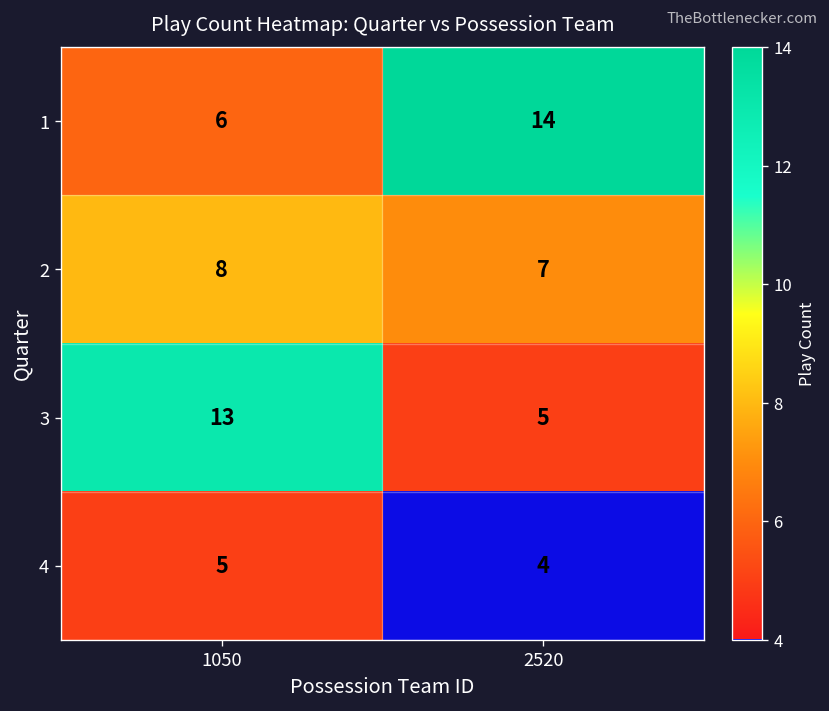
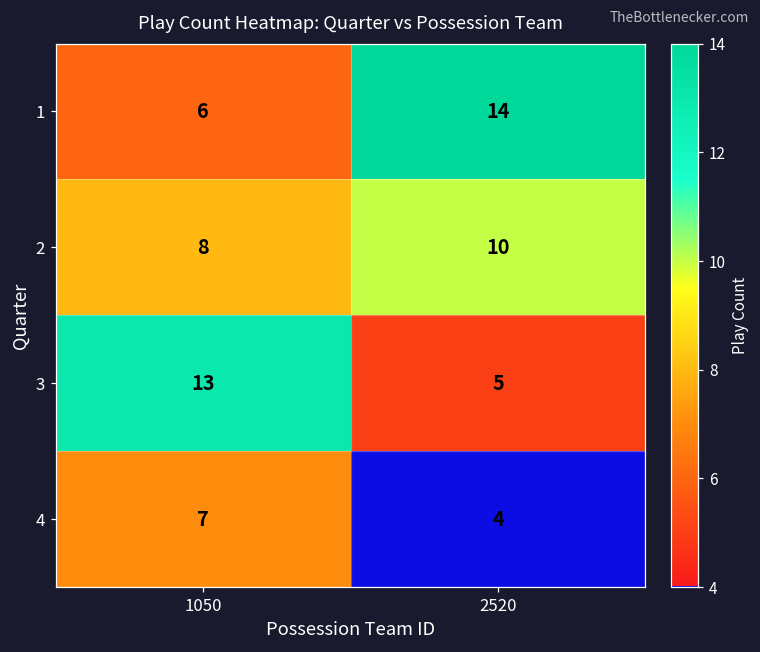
  {
    "1": {
      "1050": 6,
      "2520": 14
    },
    "2": {
      "1050": 8,
-     "2520": 7
+     "2520": 10
    },
    "3": {
      "1050": 13,
      "2520": 5
    },
    "4": {
-     "1050": 5,
+     "1050": 7,
      "2520": 4
    }
  }
